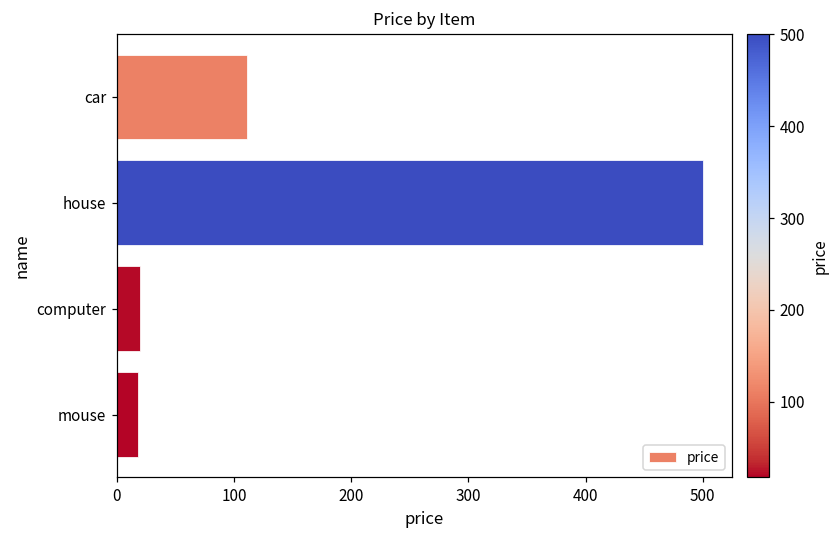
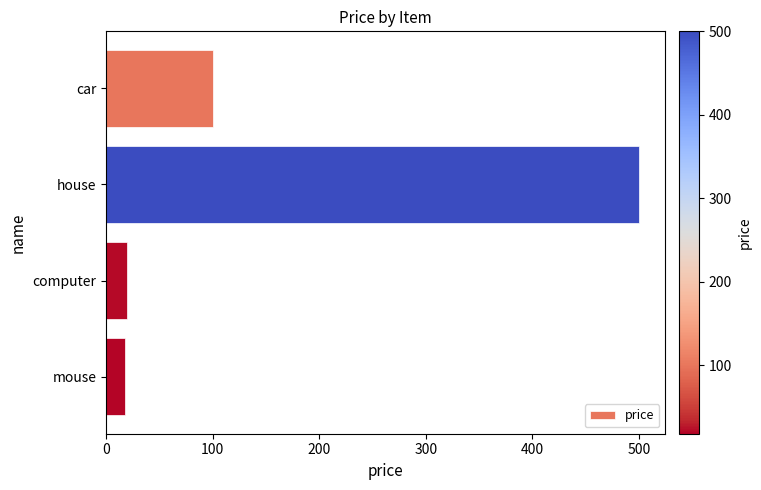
  {
-   "car": 111,
+   "car": 100,
    "house": 500,
    "computer": 20,
    "mouse": 18
  }
